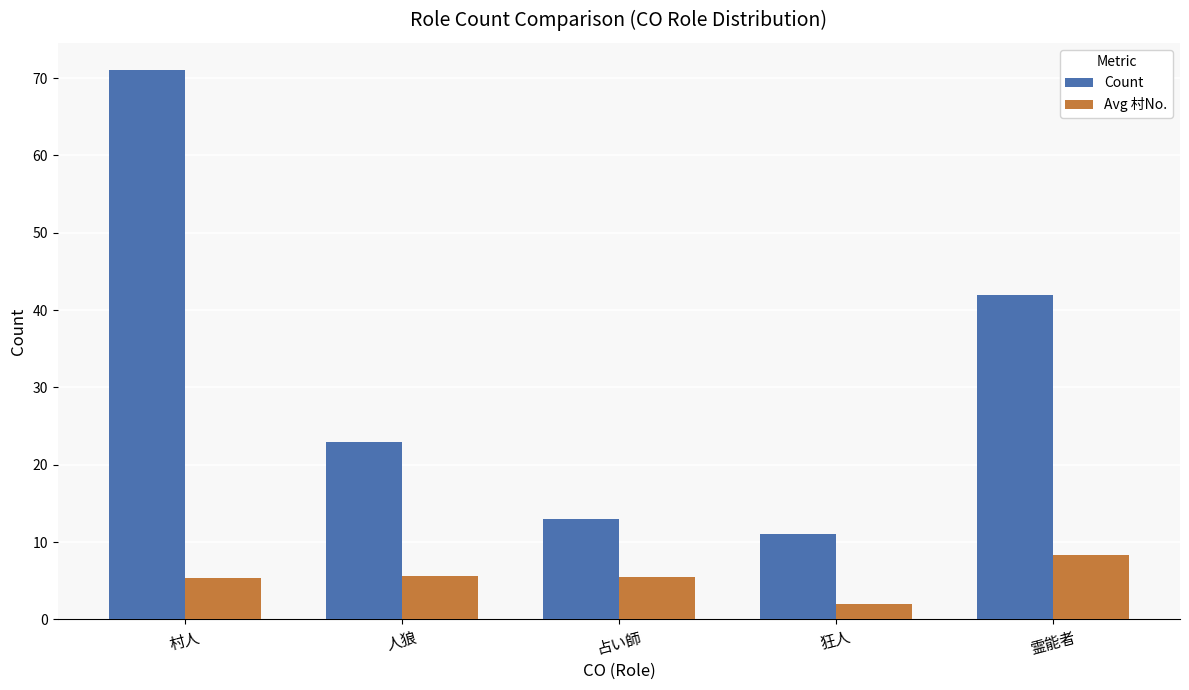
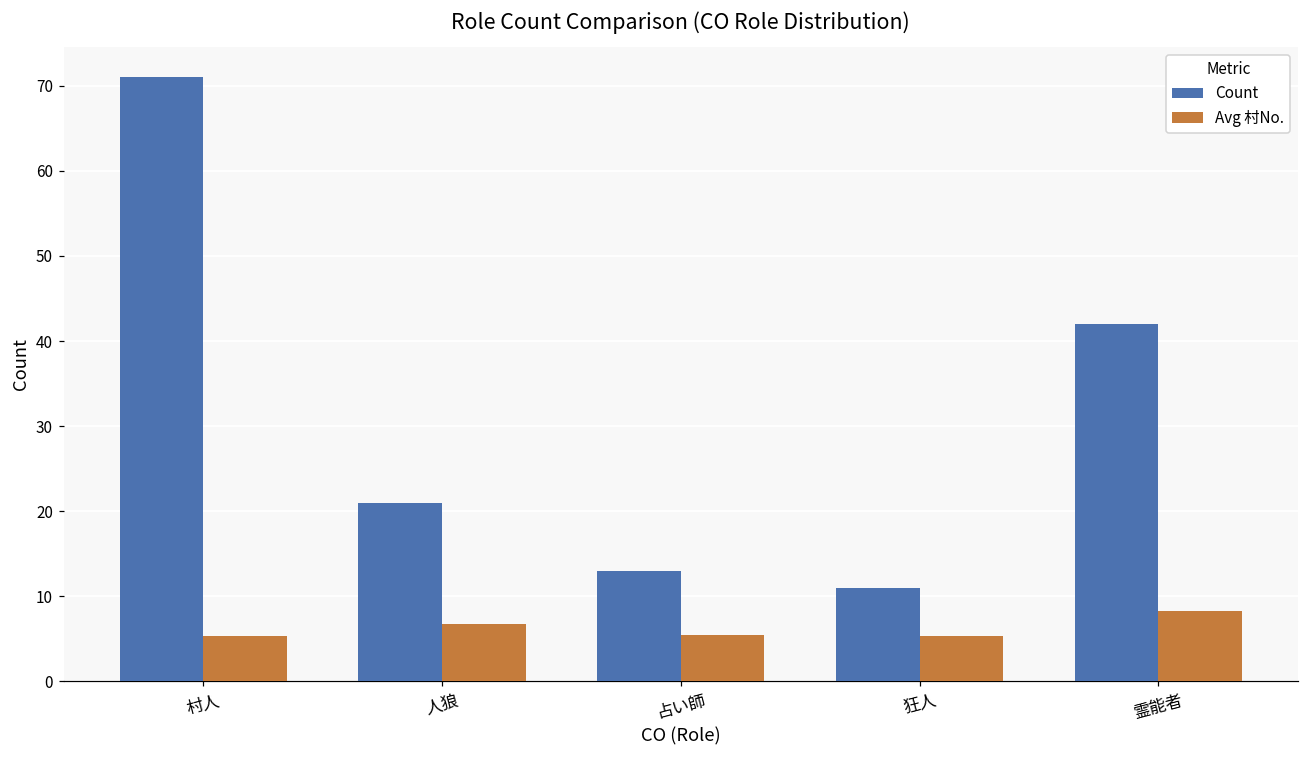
  {
    "Count": {
      "村人": 71,
-     "人狼": 23,
+     "人狼": 21,
      "占い師": 13,
      "狂人": 11,
      "霊能者": 42
    },
    "Avg 村No.": {
      "村人": 5,
-     "人狼": 6,
+     "人狼": 7,
      "占い師": 5,
-     "狂人": 2,
+     "狂人": 5,
      "霊能者": 8
    }
  }
